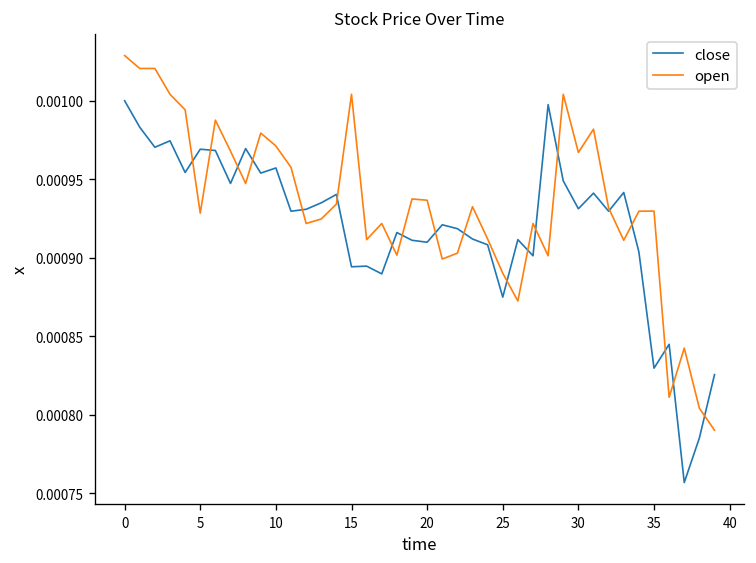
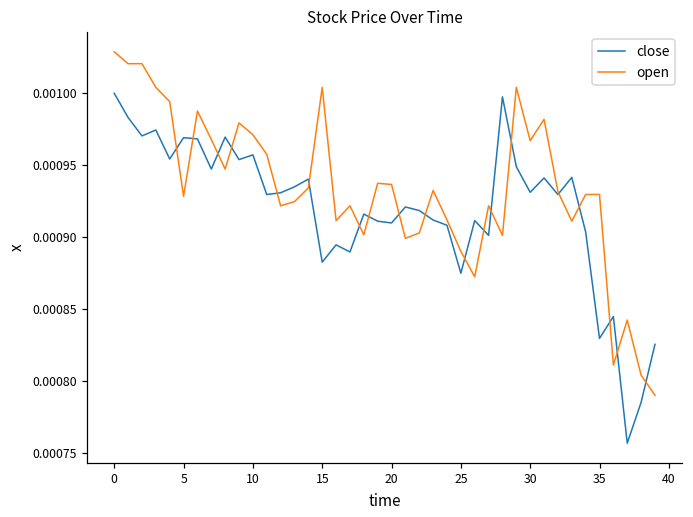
  {
    "close": {
      "0": 0.001000,
      "5": 0.000969,
      "10": 0.000957,
-     "15": 0.000894,
+     "15": 0.000883,
      "20": 0.000910,
      "25": 0.000875,
      "30": 0.000931,
      "35": 0.000830
    },
    "open": {
      "0": 0.001029,
      "5": 0.000928,
      "10": 0.000971,
      "15": 0.001004,
      "20": 0.000937,
      "25": 0.000890,
      "30": 0.000967,
      "35": 0.000930
    }
  }
